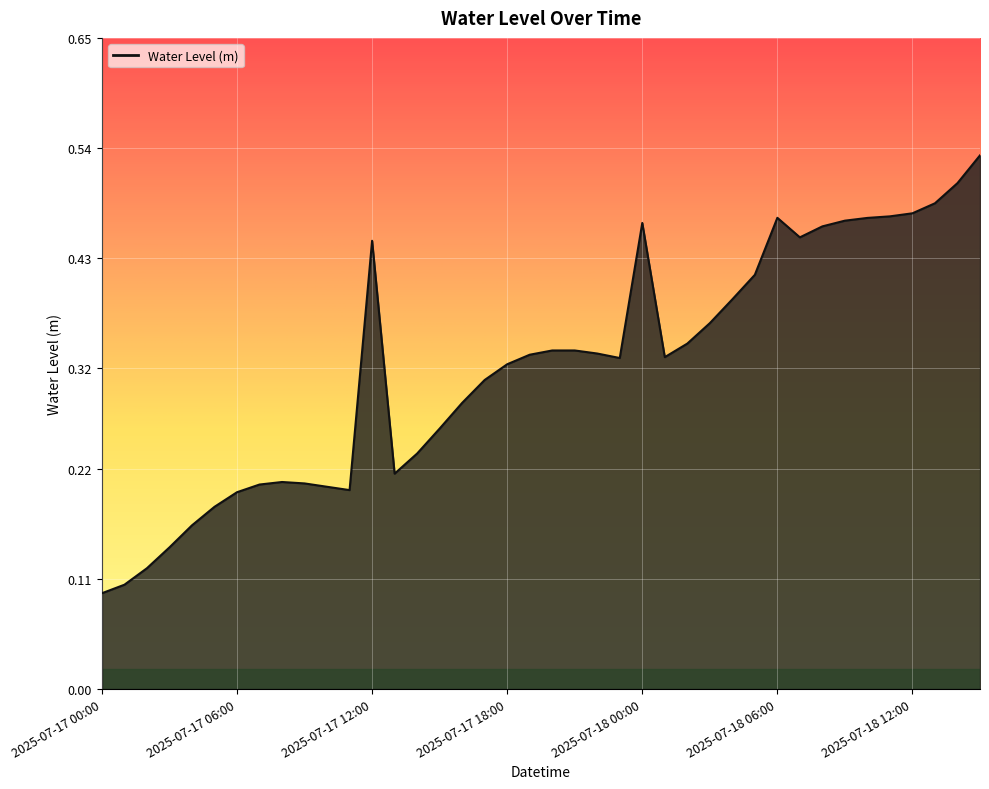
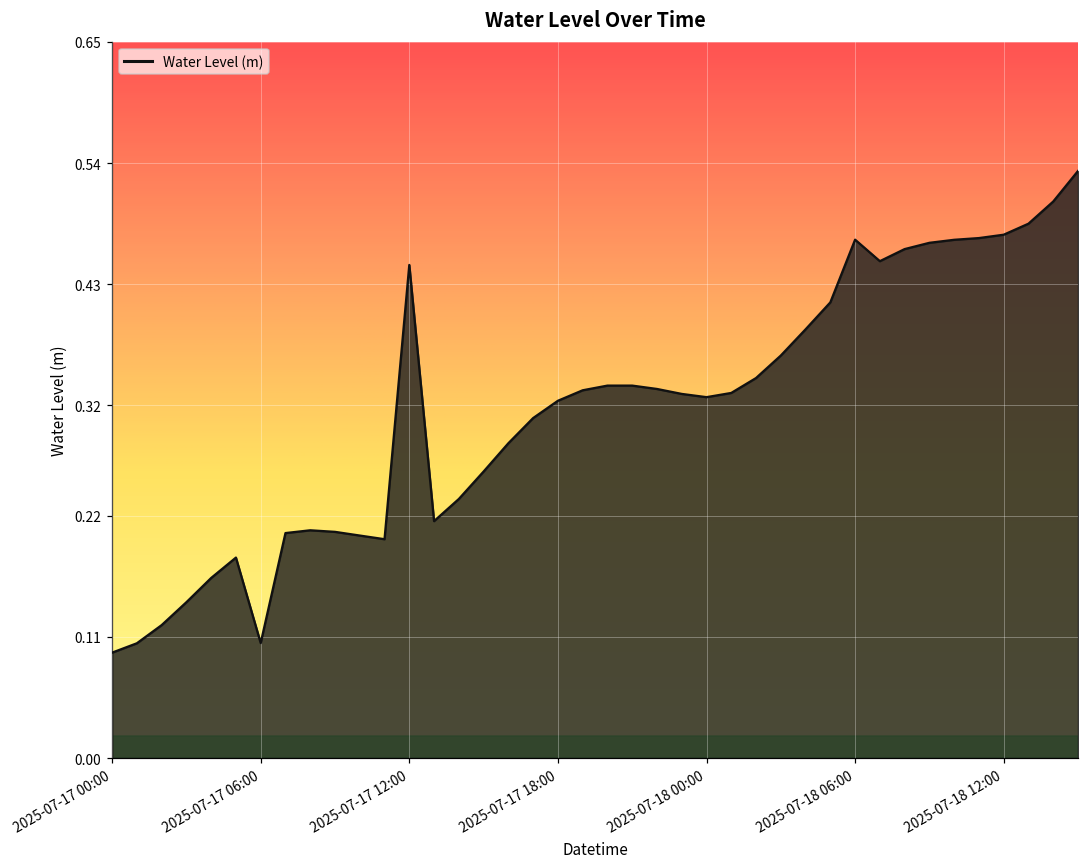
  {
    "2025-07-17 00:00": 0.096,
-   "2025-07-17 06:00": 0.197,
+   "2025-07-17 06:00": 0.104,
    "2025-07-17 12:00": 0.447,
    "2025-07-17 18:00": 0.324,
-   "2025-07-18 00:00": 0.465,
+   "2025-07-18 00:00": 0.328,
    "2025-07-18 06:00": 0.470,
    "2025-07-18 12:00": 0.475
  }
